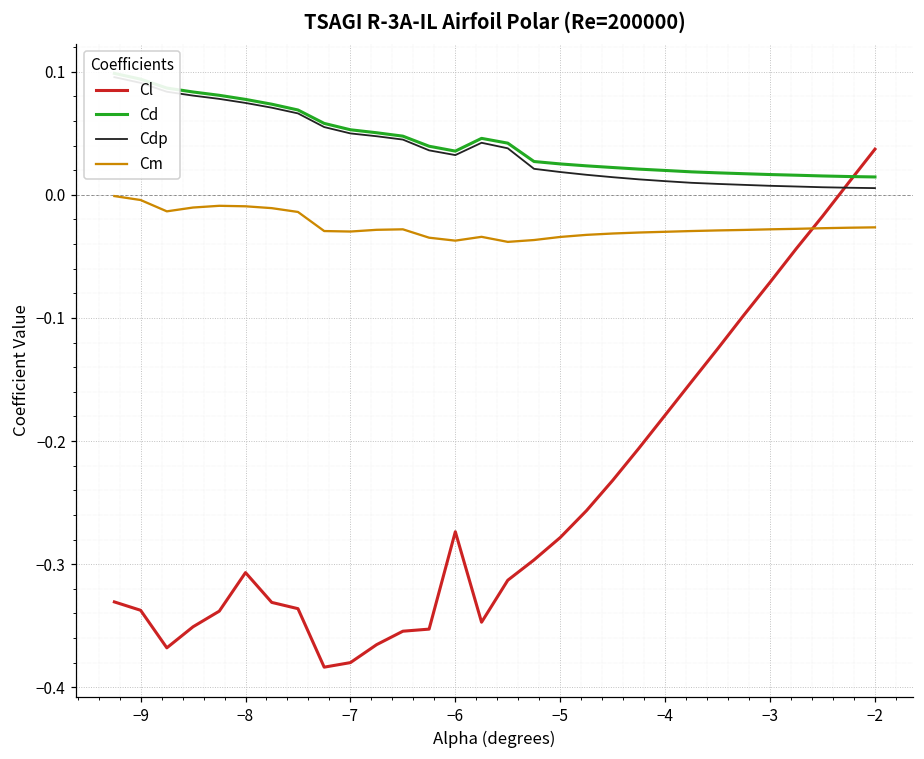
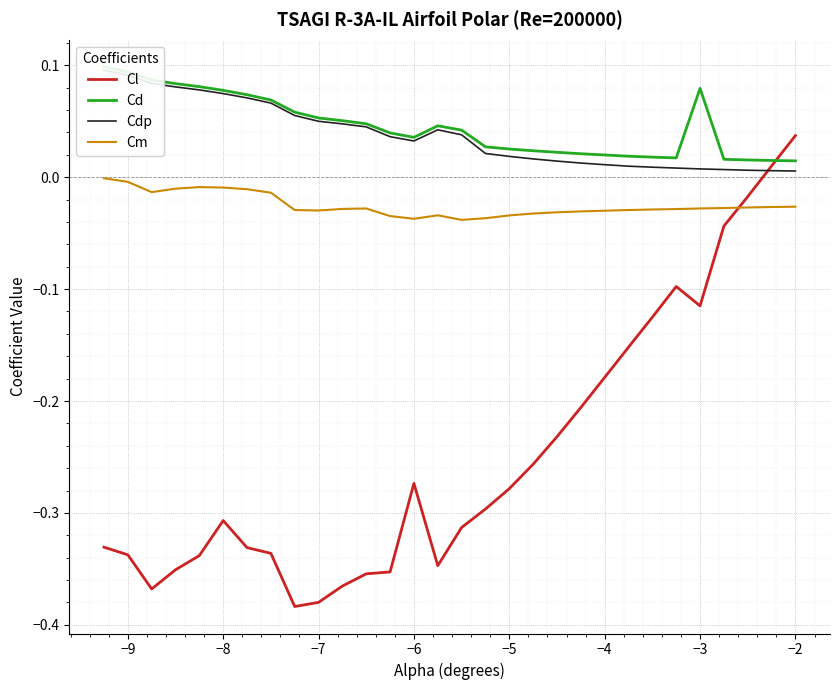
  {
    "Cl": {
      "−9": -0.337,
      "−8": -0.307,
      "−7": -0.380,
      "−6": -0.274,
      "−5": -0.278,
      "−4": -0.179,
-     "−3": -0.071,
+     "−3": -0.115,
      "−2": 0.037
    },
    "Cd": {
      "−8": 0.078,
      "−7": 0.053,
      "−6": 0.036,
      "−5": 0.025,
      "−4": 0.020,
-     "−3": 0.016,
+     "−3": 0.079,
      "−2": 0.015
    },
    "Cdp": {
      "−8": 0.075,
      "−7": 0.050,
      "−6": 0.032,
      "−5": 0.019,
      "−4": 0.011,
      "−3": 0.007,
      "−2": 0.005
    },
    "Cm": {
      "−9": -0.004,
      "−8": -0.009,
      "−7": -0.030,
      "−6": -0.037,
      "−5": -0.034,
      "−4": -0.030,
      "−3": -0.028,
      "−2": -0.026
    }
  }
